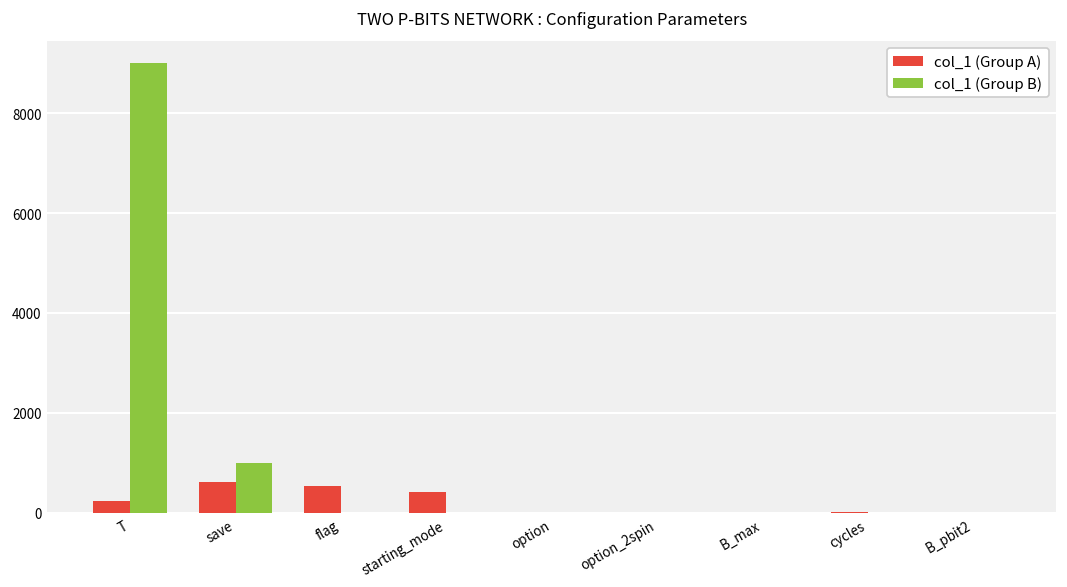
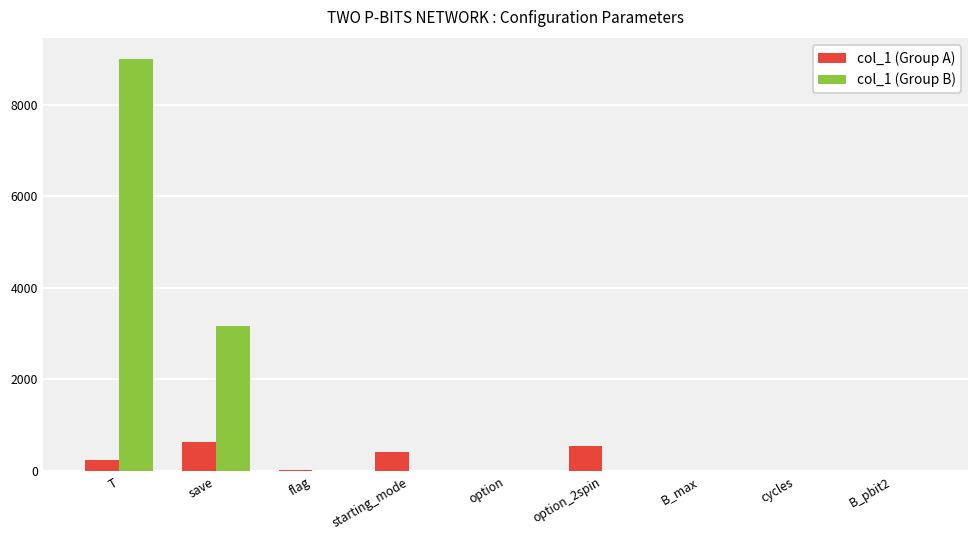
  {
    "col_1 (Group A)": {
      "T": 200,
      "save": 600,
-     "flag": 500,
+     "flag": 0,
      "starting_mode": 400,
      "option": 0,
-     "option_2spin": 0
+     "option_2spin": 500
    },
    "col_1 (Group B)": {
      "T": 9000,
-     "save": 1000,
+     "save": 3200,
      "starting_mode": 0,
      "option": 0,
      "option_2spin": 0,
      "B_max": 0,
      "cycles": 0,
      "B_pbit2": 0
    }
  }
